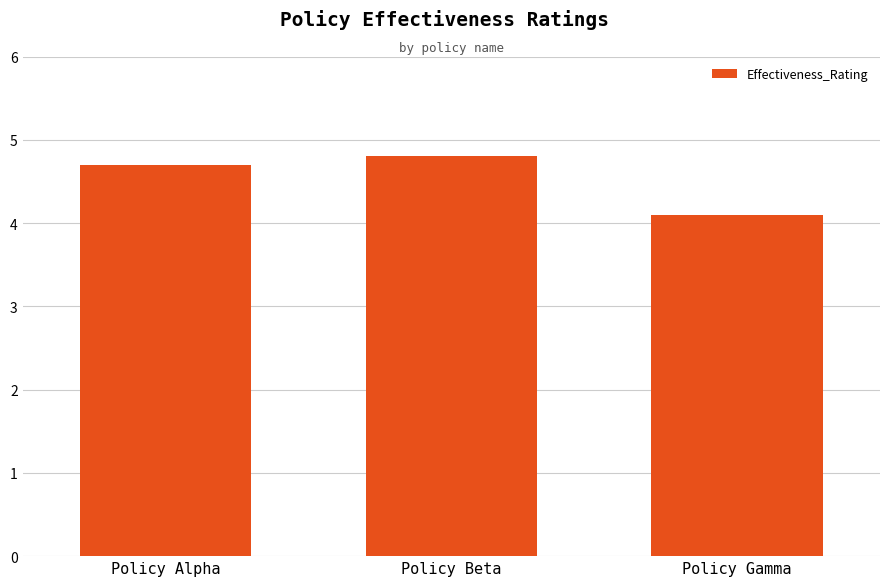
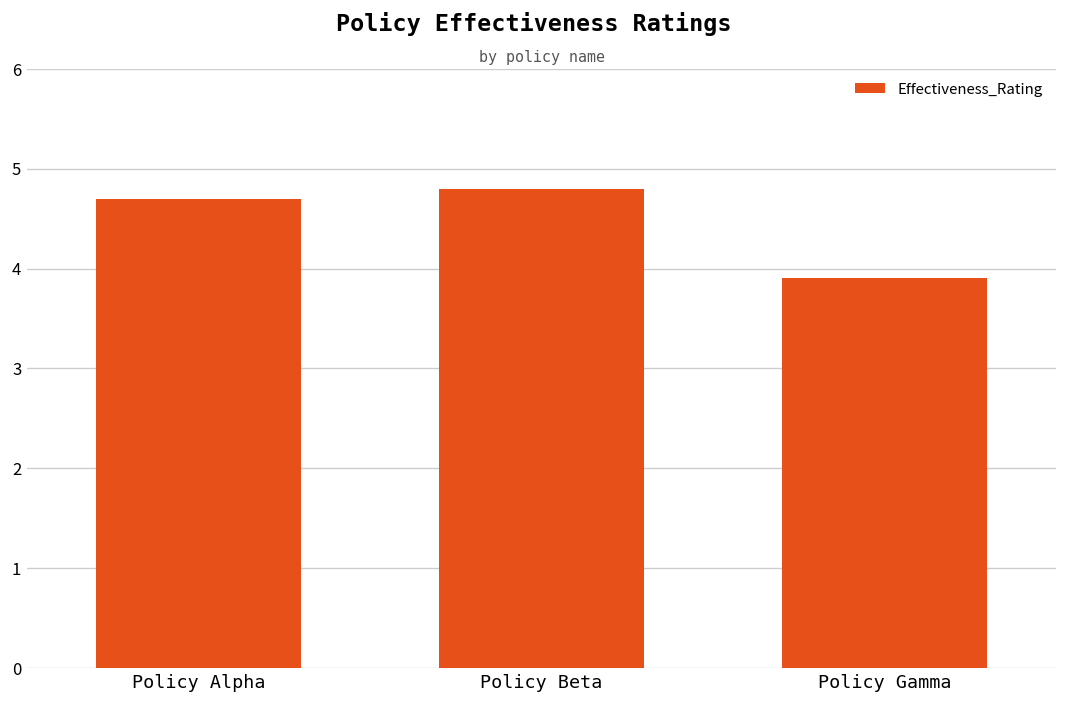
  {
    "Policy Alpha": 4.7,
    "Policy Beta": 4.8,
-   "Policy Gamma": 4.1
+   "Policy Gamma": 3.9
  }
